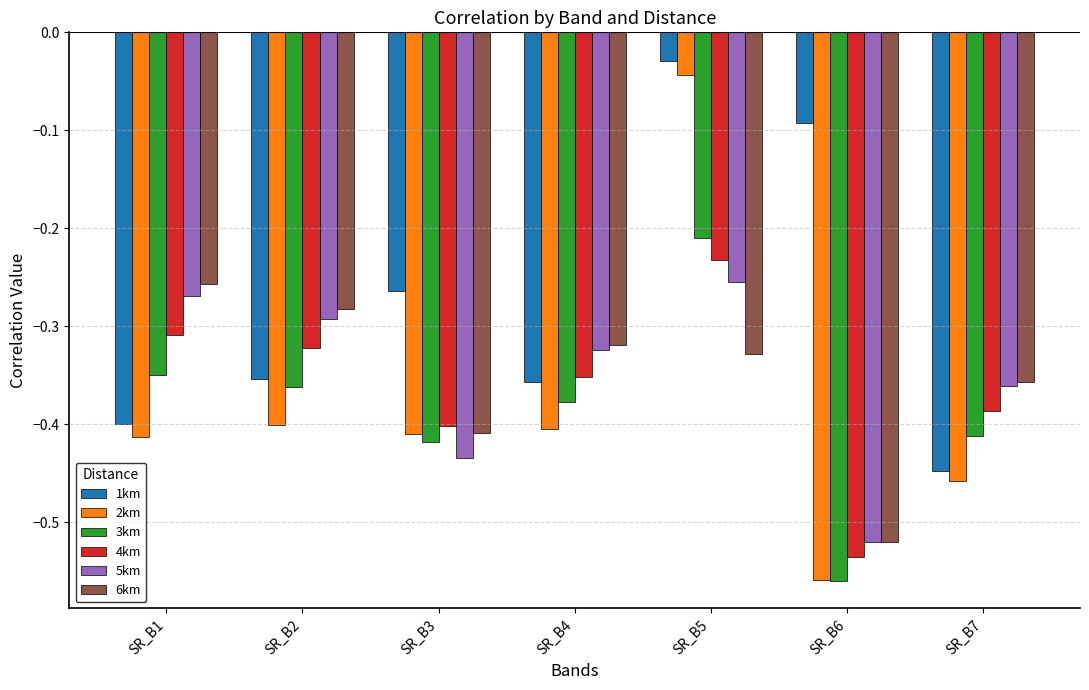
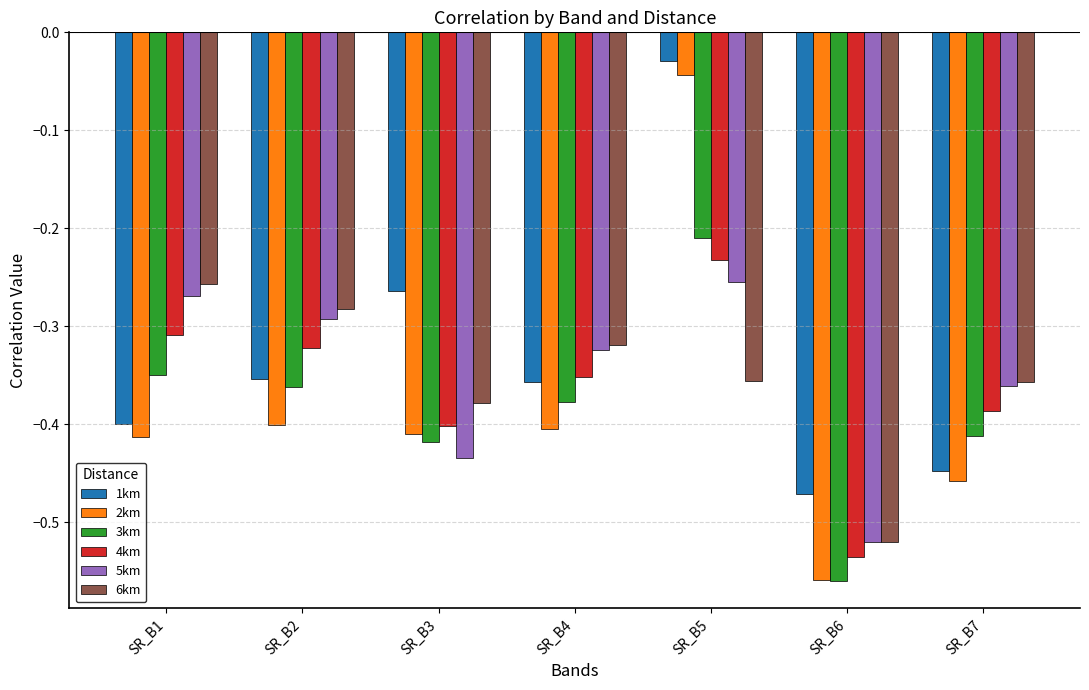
  {
    "1km": {
      "SR_B1": -0.40,
      "SR_B2": -0.35,
      "SR_B3": -0.26,
      "SR_B4": -0.36,
      "SR_B5": -0.03,
-     "SR_B6": -0.09,
+     "SR_B6": -0.47,
      "SR_B7": -0.45
    },
    "2km": {
      "SR_B1": -0.41,
      "SR_B2": -0.40,
      "SR_B3": -0.41,
      "SR_B4": -0.41,
      "SR_B5": -0.04,
      "SR_B6": -0.56,
      "SR_B7": -0.46
    },
    "3km": {
      "SR_B1": -0.35,
      "SR_B2": -0.36,
      "SR_B3": -0.42,
      "SR_B4": -0.38,
      "SR_B5": -0.21,
      "SR_B6": -0.56,
      "SR_B7": -0.41
    },
    "4km": {
      "SR_B1": -0.31,
      "SR_B2": -0.32,
      "SR_B3": -0.40,
      "SR_B4": -0.35,
      "SR_B5": -0.23,
      "SR_B6": -0.54,
      "SR_B7": -0.39
    },
    "5km": {
      "SR_B1": -0.27,
      "SR_B2": -0.29,
      "SR_B3": -0.43,
      "SR_B4": -0.32,
      "SR_B5": -0.25,
      "SR_B6": -0.52,
      "SR_B7": -0.36
    },
    "6km": {
      "SR_B1": -0.26,
      "SR_B2": -0.28,
-     "SR_B3": -0.41,
+     "SR_B3": -0.38,
      "SR_B4": -0.32,
-     "SR_B5": -0.33,
+     "SR_B5": -0.36,
      "SR_B6": -0.52,
      "SR_B7": -0.36
    }
  }
